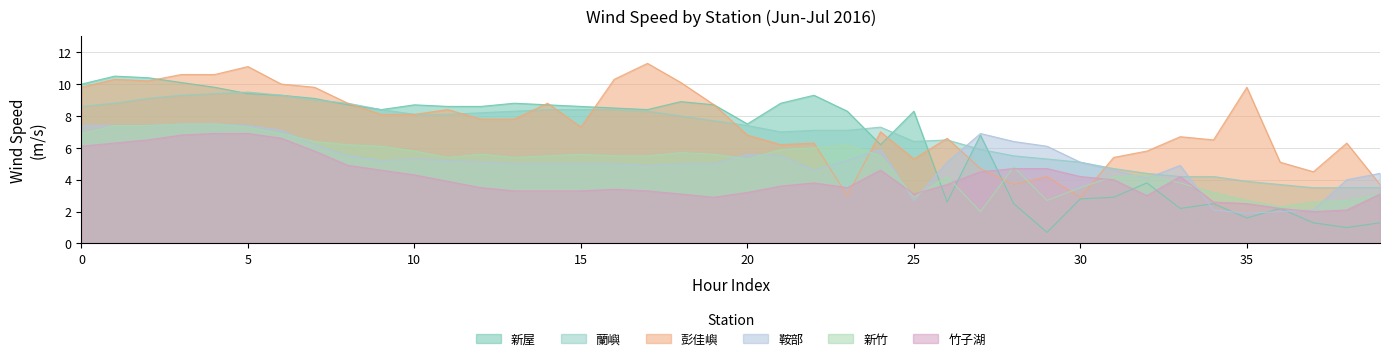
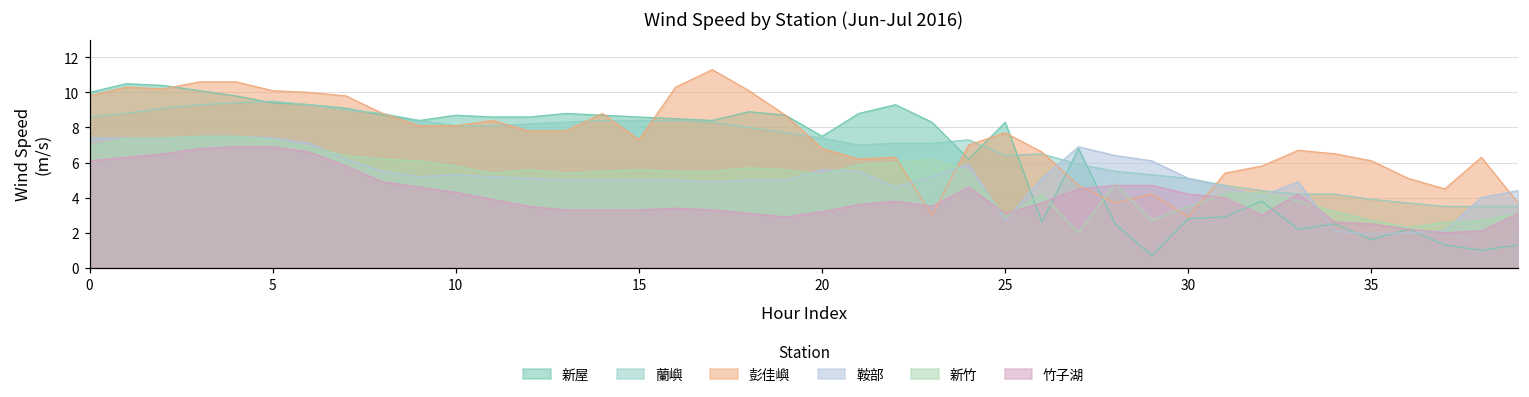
  {
    "彭佳嶼": {
      "0": 9.8,
-     "5": 11.1,
+     "5": 10.1,
      "15": 7.3,
      "20": 6.8,
-     "25": 5.3,
-     "35": 9.8
+     "25": 7.7,
+     "35": 6.1
    }
  }
